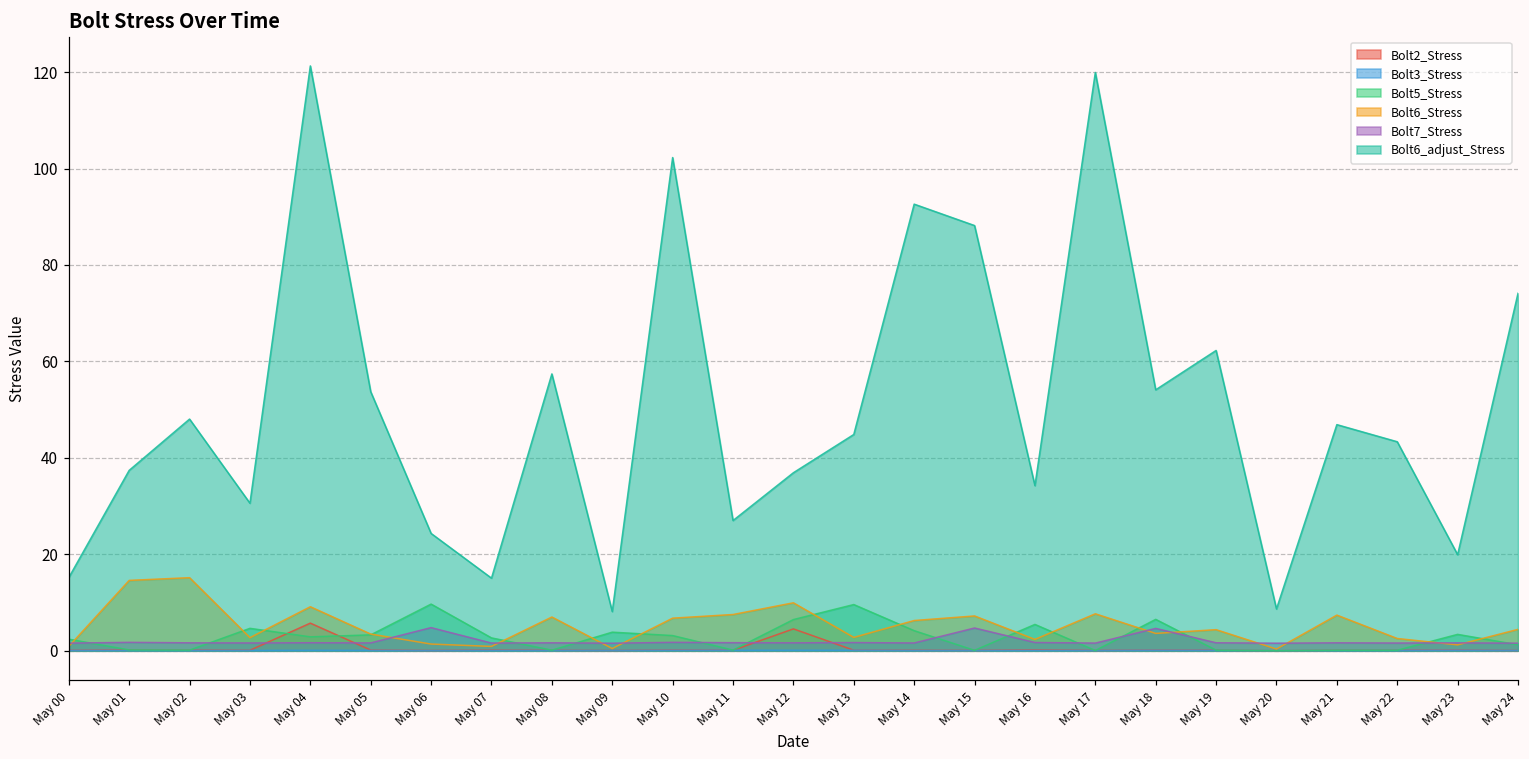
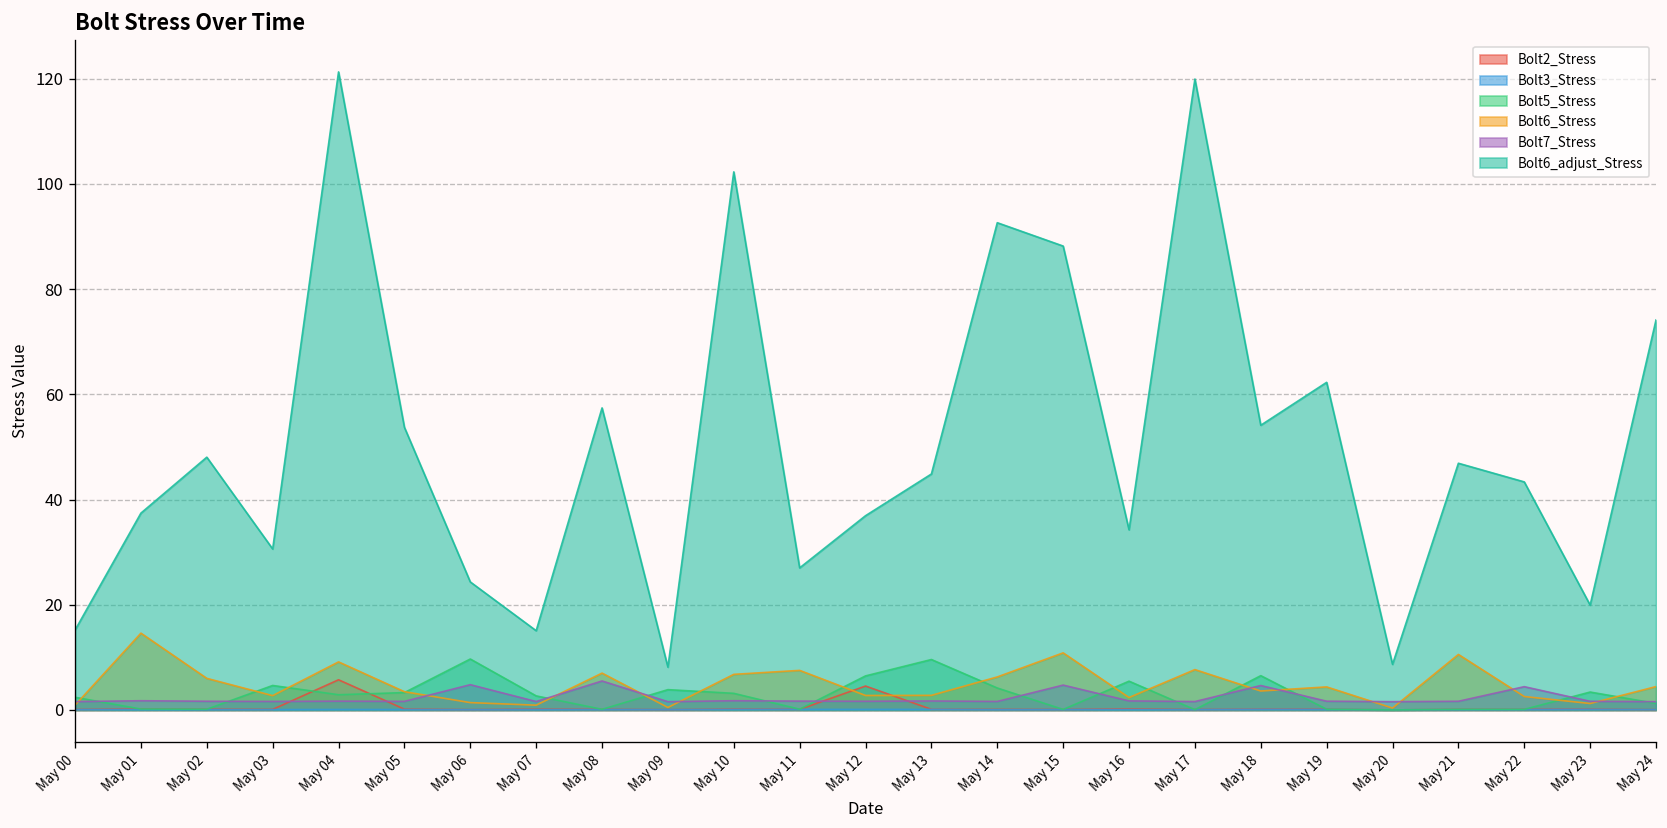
  {
    "Bolt2_Stress": {
      "May 04": 6,
      "May 12": 5
    },
    "Bolt3_Stress": {
      "May 04": 0,
      "May 12": 0
    },
    "Bolt6_Stress": {
      "May 00": 1,
      "May 01": 15,
-     "May 02": 15,
+     "May 02": 6,
      "May 03": 3,
      "May 04": 9,
      "May 06": 1,
      "May 07": 1,
      "May 08": 7,
      "May 10": 7,
      "May 11": 8,
-     "May 12": 10,
+     "May 12": 3,
      "May 13": 3,
      "May 14": 6,
-     "May 15": 7,
+     "May 15": 11,
      "May 16": 2,
      "May 17": 8,
      "May 18": 4,
      "May 19": 4,
-     "May 21": 7,
+     "May 21": 11,
      "May 22": 3,
      "May 24": 4
    },
    "Bolt7_Stress": {
      "May 00": 2,
      "May 01": 2,
      "May 02": 2,
      "May 03": 2,
      "May 04": 2,
      "May 05": 2,
      "May 06": 5,
      "May 07": 2,
-     "May 08": 2,
+     "May 08": 6,
      "May 09": 2,
      "May 10": 2,
      "May 11": 2,
      "May 12": 2,
      "May 13": 2,
      "May 14": 2,
      "May 15": 5,
      "May 16": 2,
      "May 17": 2,
      "May 18": 5,
      "May 19": 2,
      "May 20": 2,
      "May 21": 2,
-     "May 22": 2
+     "May 22": 4
    }
  }
